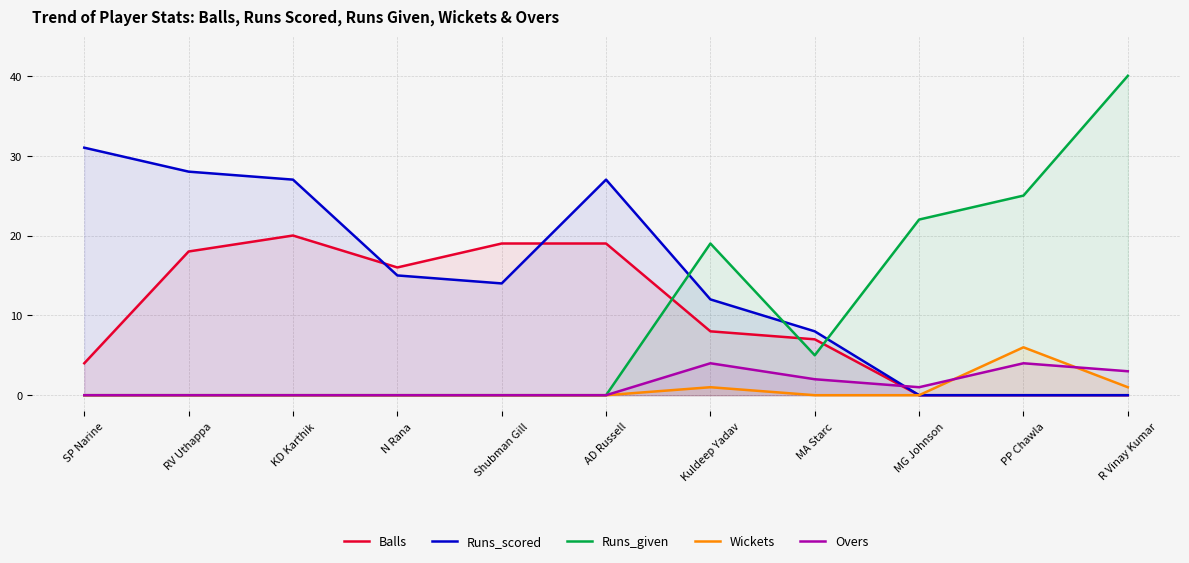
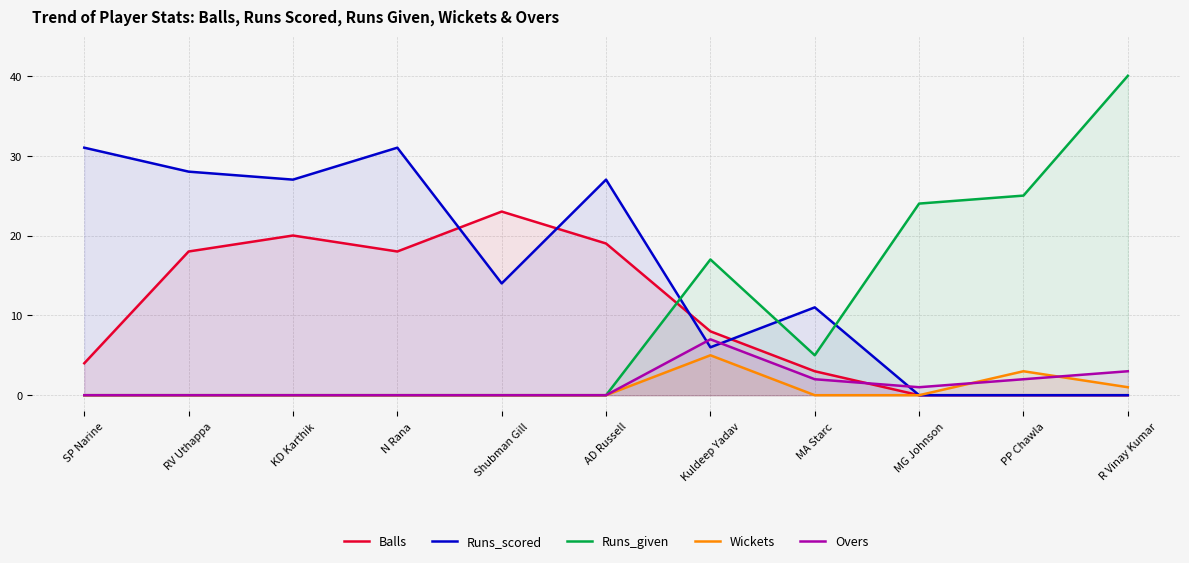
  {
    "Balls": {
      "SP Narine": 4,
      "RV Uthappa": 18,
      "KD Karthik": 20,
-     "N Rana": 16,
-     "Shubman Gill": 19,
+     "N Rana": 18,
+     "Shubman Gill": 23,
      "AD Russell": 19,
      "Kuldeep Yadav": 8,
-     "MA Starc": 7
+     "MA Starc": 3
    },
    "Runs_scored": {
      "SP Narine": 31,
      "RV Uthappa": 28,
      "KD Karthik": 27,
-     "N Rana": 15,
+     "N Rana": 31,
      "Shubman Gill": 14,
      "AD Russell": 27,
-     "Kuldeep Yadav": 12,
-     "MA Starc": 8
+     "Kuldeep Yadav": 6,
+     "MA Starc": 11
    },
    "Runs_given": {
-     "Kuldeep Yadav": 19,
+     "Kuldeep Yadav": 17,
      "MA Starc": 5,
-     "MG Johnson": 22,
+     "MG Johnson": 24,
      "PP Chawla": 25,
      "R Vinay Kumar": 40
    },
    "Wickets": {
-     "Kuldeep Yadav": 1,
+     "Kuldeep Yadav": 5,
      "MA Starc": 0,
-     "PP Chawla": 6,
+     "PP Chawla": 3,
      "R Vinay Kumar": 1
    },
    "Overs": {
-     "Kuldeep Yadav": 4,
+     "Kuldeep Yadav": 7,
      "MA Starc": 2,
      "MG Johnson": 1,
-     "PP Chawla": 4,
+     "PP Chawla": 2,
      "R Vinay Kumar": 3
    }
  }
